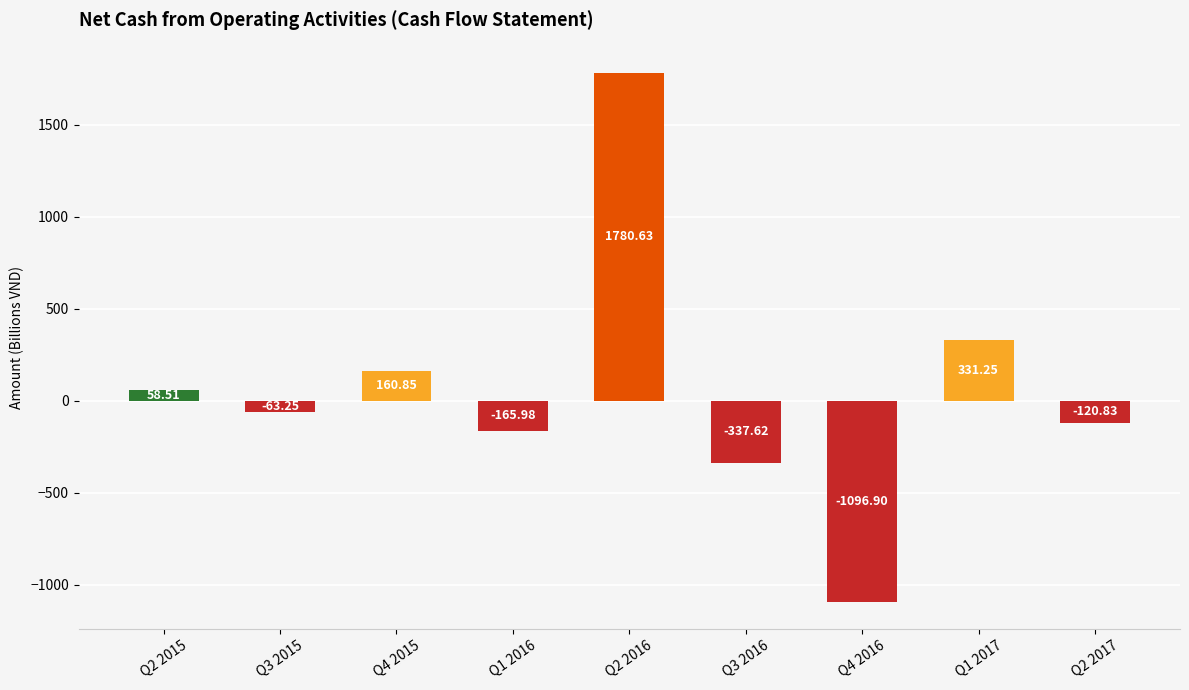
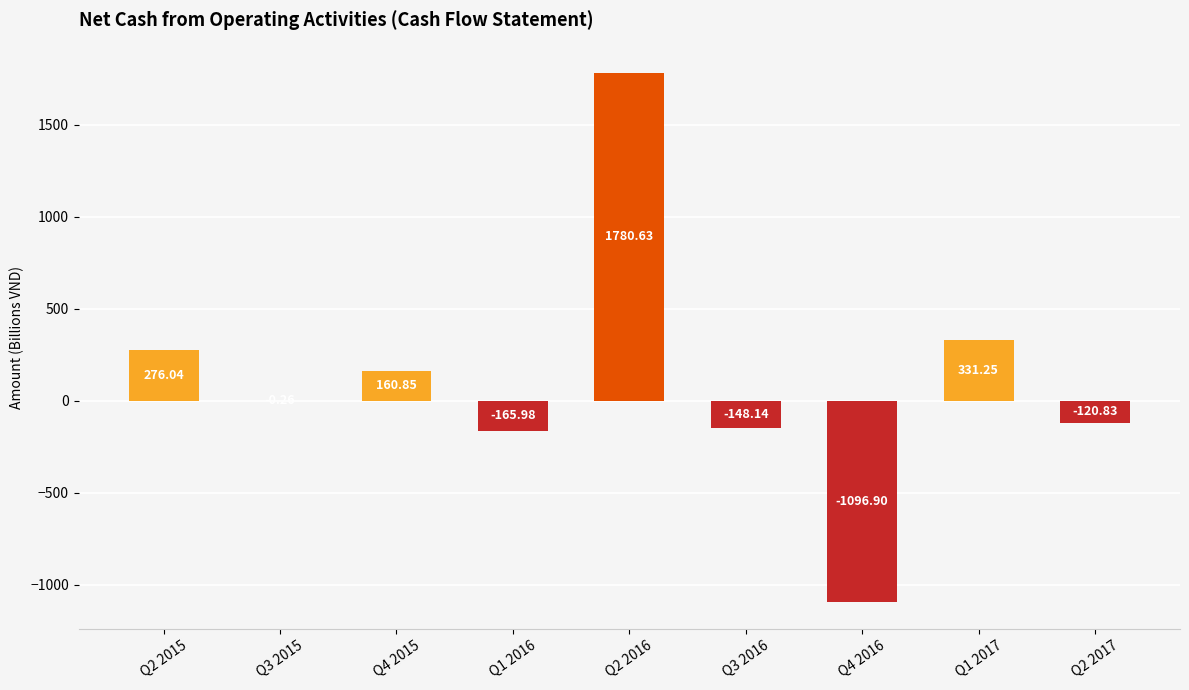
  {
-   "Q2 2015": 58.51,
-   "Q3 2015": -60,
+   "Q2 2015": 276.04,
+   "Q3 2015": 0,
    "Q4 2015": 160.85,
    "Q1 2016": -165.98,
    "Q2 2016": 1780.63,
-   "Q3 2016": -337.62,
+   "Q3 2016": -148.14,
    "Q4 2016": -1096.90,
    "Q1 2017": 331.25,
    "Q2 2017": -120.83
  }
